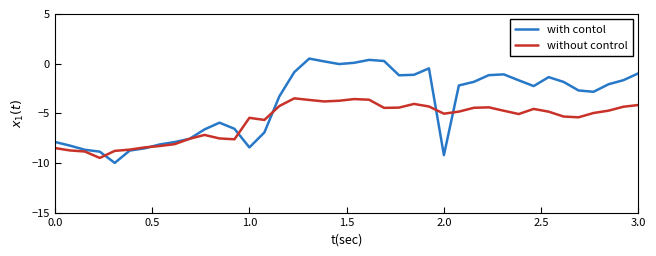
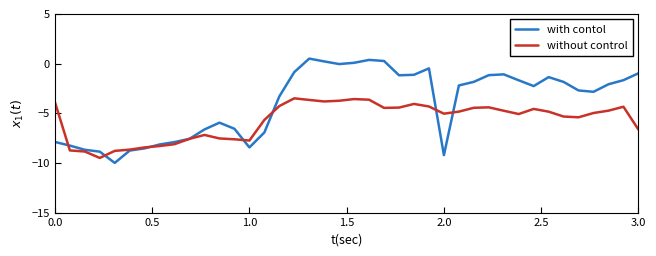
  {
    "with contol": {
      "0.0": -8,
      "1.0": -8,
      "2.0": -9,
      "3.0": -1
    },
    "without control": {
-     "0.0": -9,
-     "1.0": -5,
+     "0.0": -4,
+     "1.0": -8,
      "2.0": -5,
-     "3.0": -4
+     "3.0": -7
    }
  }
